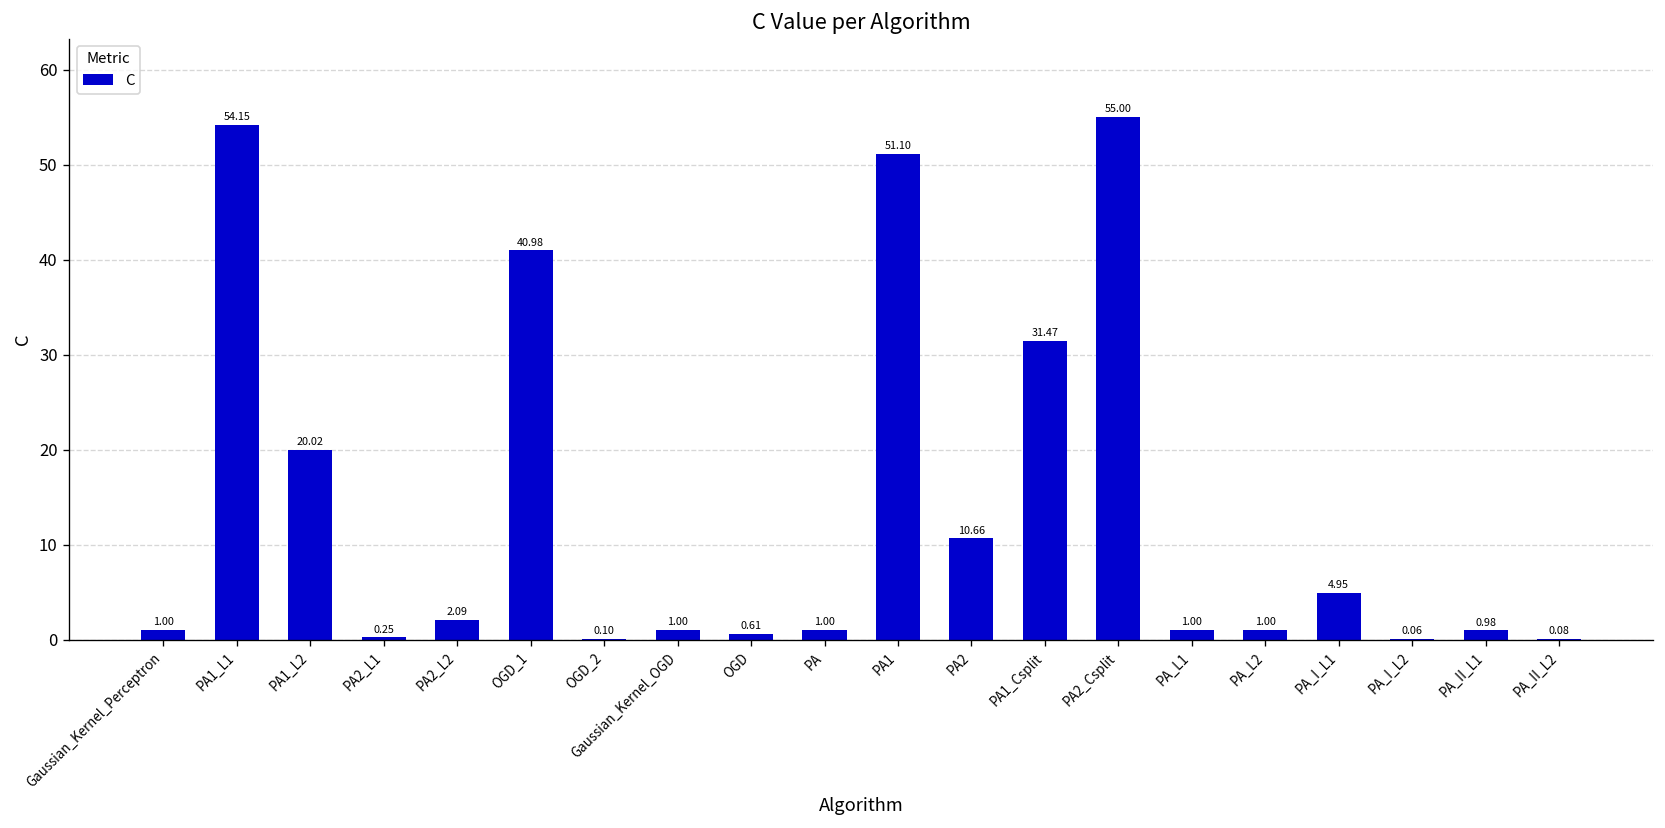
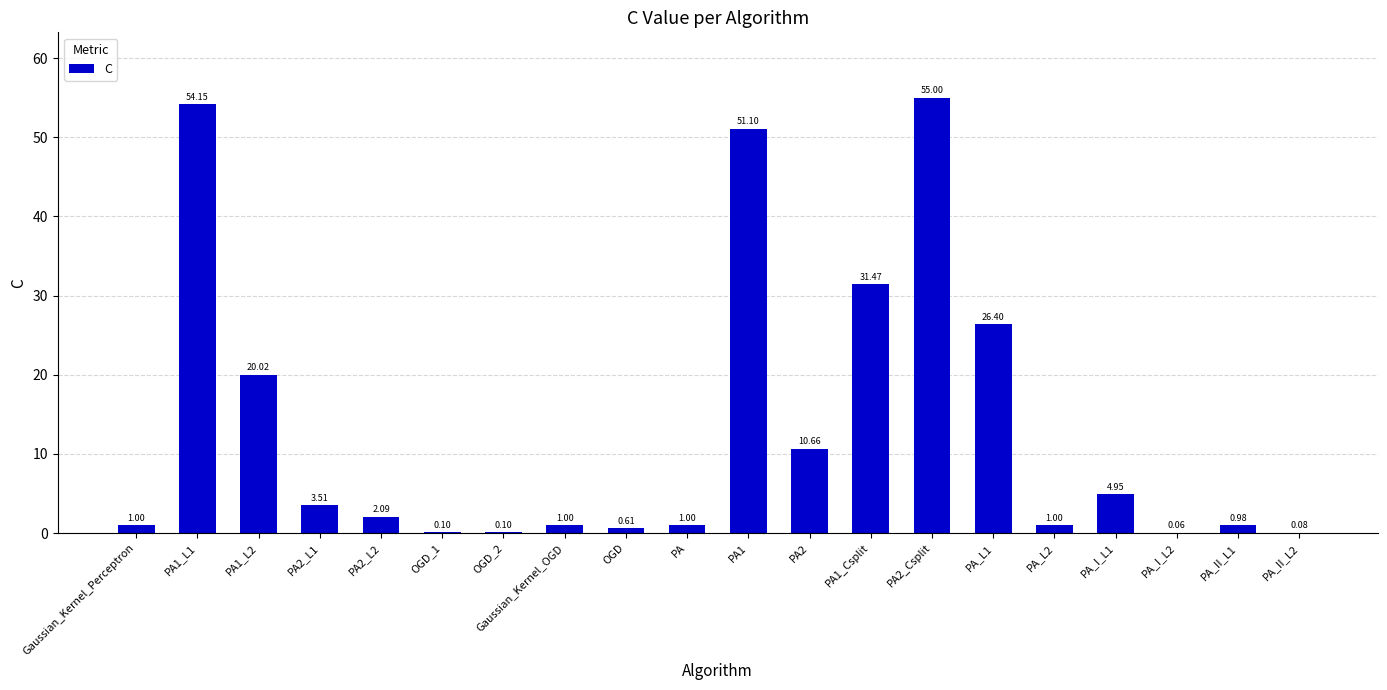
  {
    "Gaussian_Kernel_Perceptron": 1.00,
    "PA1_L1": 54.15,
    "PA1_L2": 20.02,
-   "PA2_L1": 0.25,
+   "PA2_L1": 3.51,
    "PA2_L2": 2.09,
-   "OGD_1": 40.98,
+   "OGD_1": 0.10,
    "OGD_2": 0.10,
    "Gaussian_Kernel_OGD": 1.00,
    "OGD": 0.61,
    "PA": 1.00,
    "PA1": 51.10,
    "PA2": 10.66,
    "PA1_Csplit": 31.47,
    "PA2_Csplit": 55.00,
-   "PA_L1": 1.00,
+   "PA_L1": 26.40,
    "PA_L2": 1.00,
    "PA_I_L1": 4.95,
    "PA_I_L2": 0.06,
    "PA_II_L1": 0.98,
    "PA_II_L2": 0.08
  }
